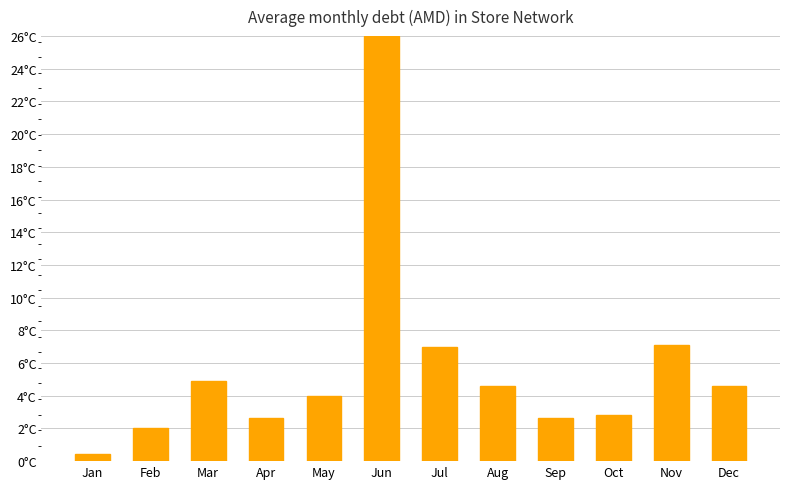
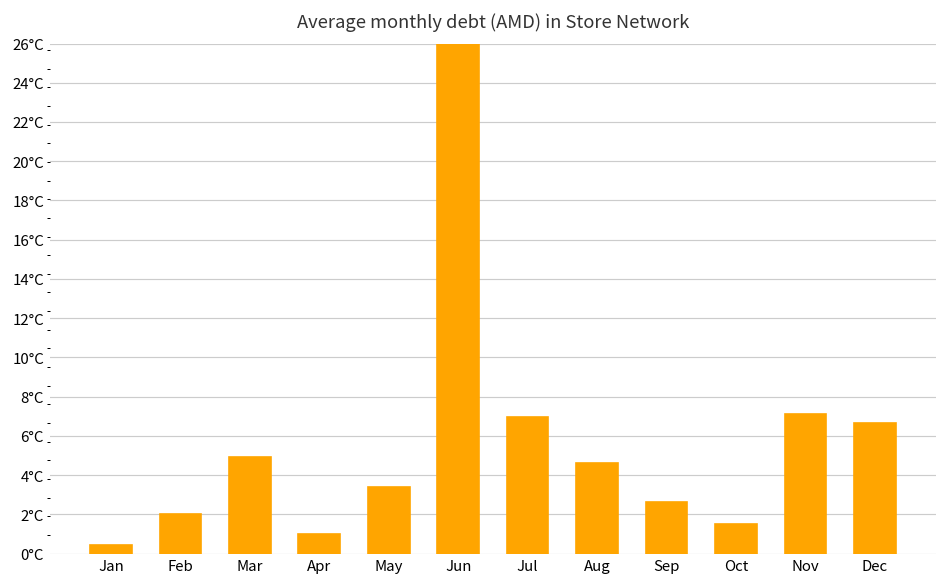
  {
    "Jan": "0.5°C",
    "Feb": "2.0°C",
    "Mar": "4.9°C",
-   "Apr": "2.7°C",
-   "May": "4.0°C",
+   "Apr": "1.0°C",
+   "May": "3.4°C",
    "Jun": "26.0°C",
    "Jul": "7.0°C",
    "Aug": "4.6°C",
    "Sep": "2.6°C",
-   "Oct": "2.8°C",
+   "Oct": "1.5°C",
    "Nov": "7.1°C",
-   "Dec": "4.6°C"
+   "Dec": "6.7°C"
  }
